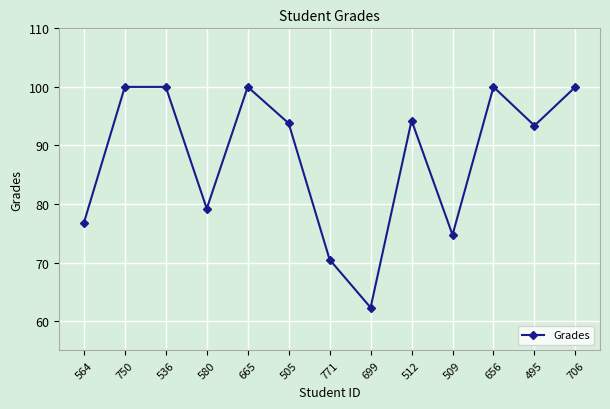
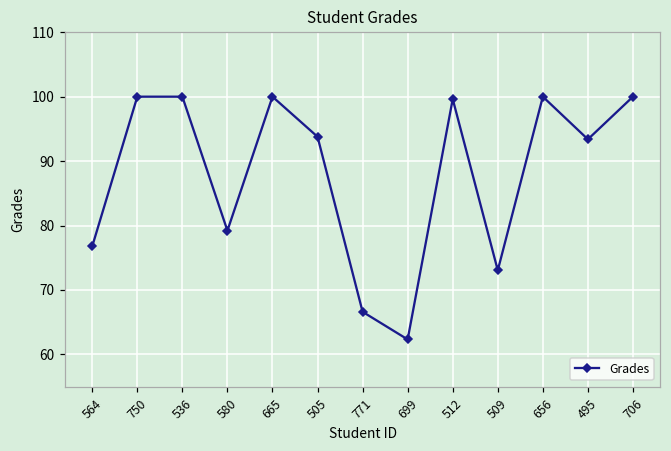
  {
    "564": 77,
    "750": 100,
    "536": 100,
    "580": 79,
    "665": 100,
    "505": 94,
-   "771": 71,
+   "771": 67,
    "699": 62,
-   "512": 94,
-   "509": 75,
+   "512": 100,
+   "509": 73,
    "656": 100,
    "495": 93,
    "706": 100
  }
